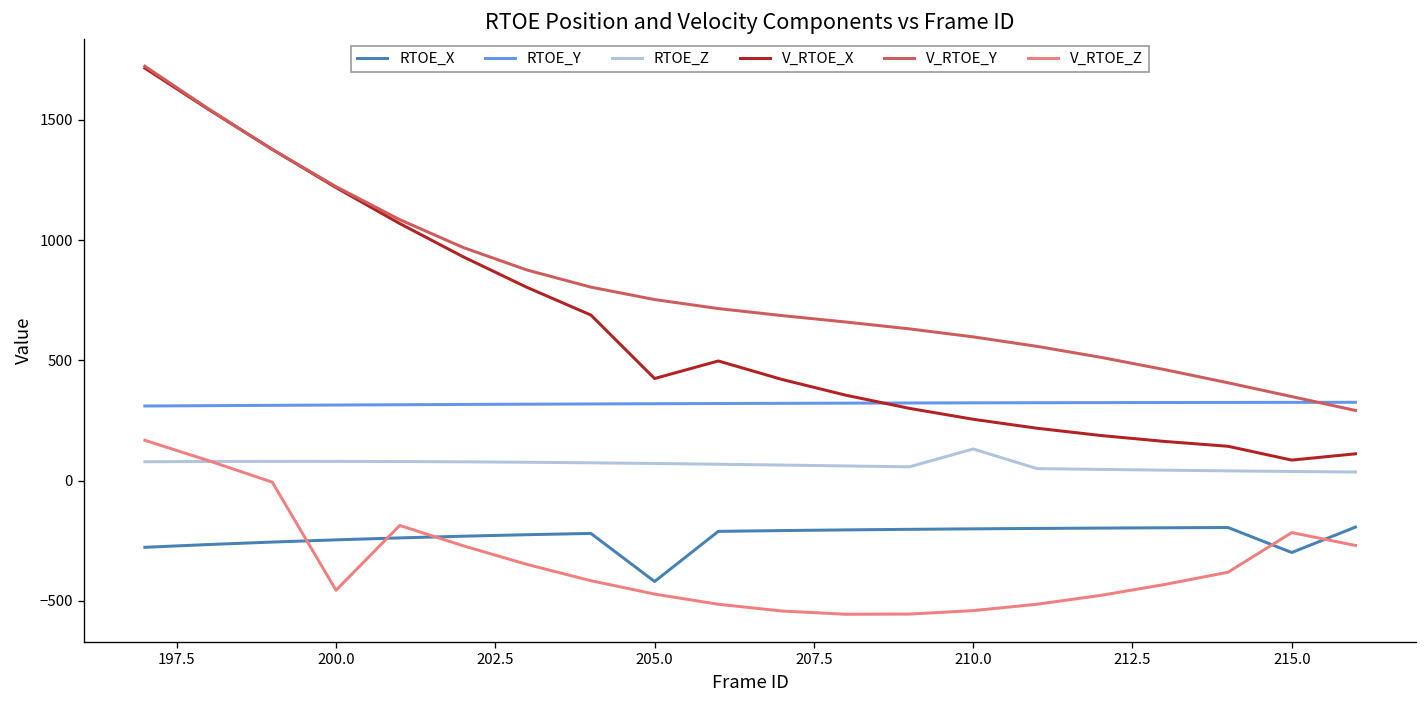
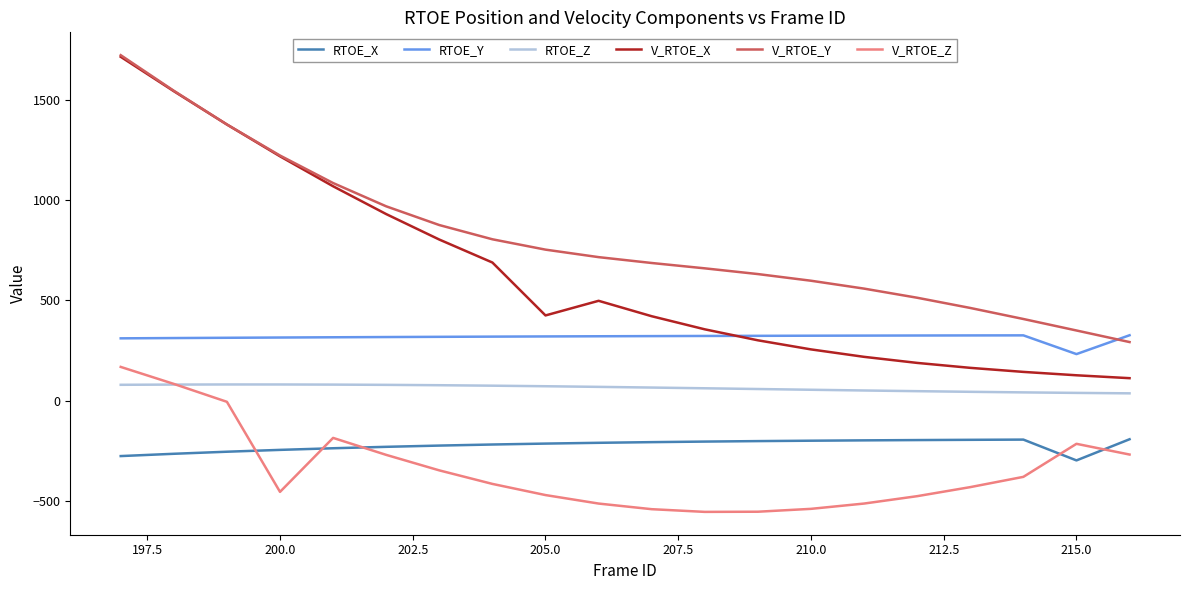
  {
    "RTOE_X": {
      "200.0": -250,
-     "205.0": -420,
+     "205.0": -210,
      "210.0": -200,
      "215.0": -300
    },
    "RTOE_Y": {
      "200.0": 310,
      "205.0": 320,
      "210.0": 320,
-     "215.0": 330
+     "215.0": 230
    },
    "RTOE_Z": {
      "200.0": 80,
      "205.0": 70,
-     "210.0": 130,
+     "210.0": 50,
      "215.0": 40
    },
    "V_RTOE_X": {
      "205.0": 420,
      "210.0": 260,
-     "215.0": 90
+     "215.0": 130
    },
    "V_RTOE_Y": {
      "205.0": 750,
      "210.0": 600,
      "215.0": 350
    },
    "V_RTOE_Z": {
      "200.0": -460,
      "205.0": -470,
      "210.0": -540,
      "215.0": -220
    }
  }
